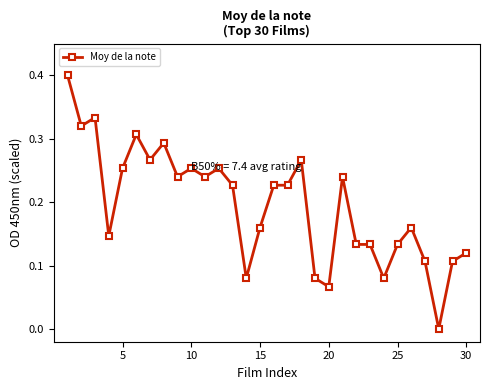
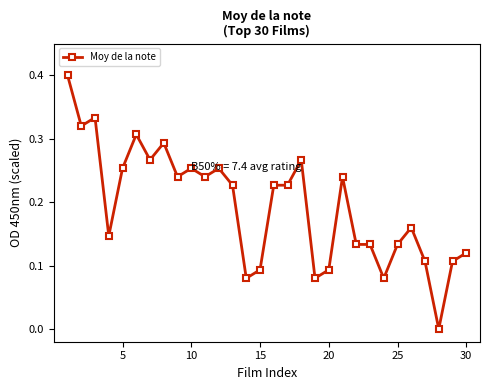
  {
    "5": 0.25,
-   "15": 0.16,
-   "20": 0.07,
+   "15": 0.09,
+   "20": 0.09,
    "25": 0.13,
    "30": 0.12
  }
